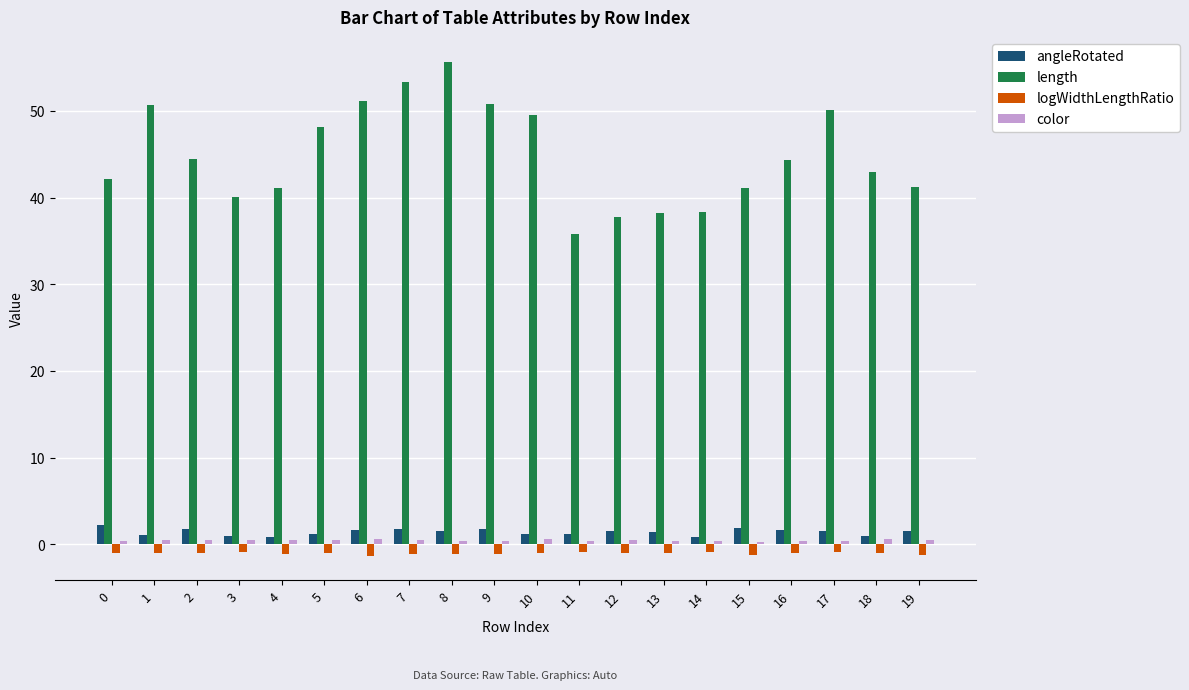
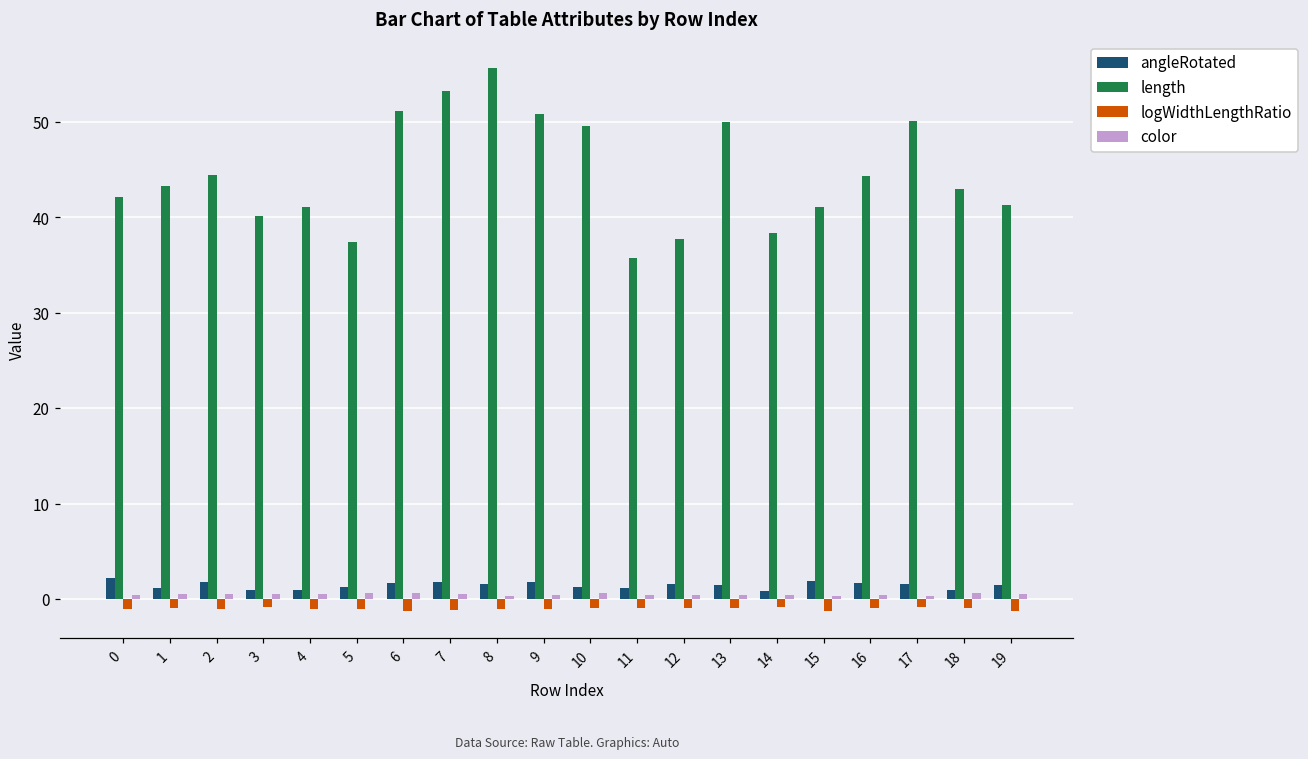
  {
    "angleRotated": {
      "0": 2,
      "1": 1,
      "2": 2,
      "3": 1,
      "4": 1,
      "5": 1,
      "6": 2,
      "7": 2,
      "8": 2,
      "9": 2,
      "10": 1,
      "11": 1,
      "12": 2,
      "13": 1,
      "14": 1,
      "15": 2,
      "16": 2,
      "17": 2,
      "18": 1,
      "19": 1
    },
    "length": {
      "0": 42,
-     "1": 51,
+     "1": 43,
      "2": 44,
      "3": 40,
      "4": 41,
-     "5": 48,
+     "5": 37,
      "6": 51,
      "7": 53,
      "8": 56,
      "9": 51,
      "10": 50,
      "11": 36,
      "12": 38,
-     "13": 38,
+     "13": 50,
      "14": 38,
      "15": 41,
      "16": 44,
      "17": 50,
      "18": 43,
      "19": 41
    },
    "logWidthLengthRatio": {
      "0": -1,
      "1": -1,
      "2": -1,
      "3": -1,
      "4": -1,
      "5": -1,
      "6": -1,
      "7": -1,
      "8": -1,
      "9": -1,
      "10": -1,
      "11": -1,
      "12": -1,
      "13": -1,
      "14": -1,
      "15": -1,
      "16": -1,
      "17": -1,
      "18": -1,
      "19": -1
    },
    "color": {
      "0": 0,
      "1": 1,
      "2": 1,
      "3": 0,
      "4": 1,
      "5": 1,
      "6": 1,
      "7": 1,
      "8": 0,
      "9": 0,
      "10": 1,
      "11": 0,
      "12": 0,
      "13": 0,
      "14": 0,
      "16": 0,
      "17": 0,
      "18": 1,
      "19": 1
    }
  }
